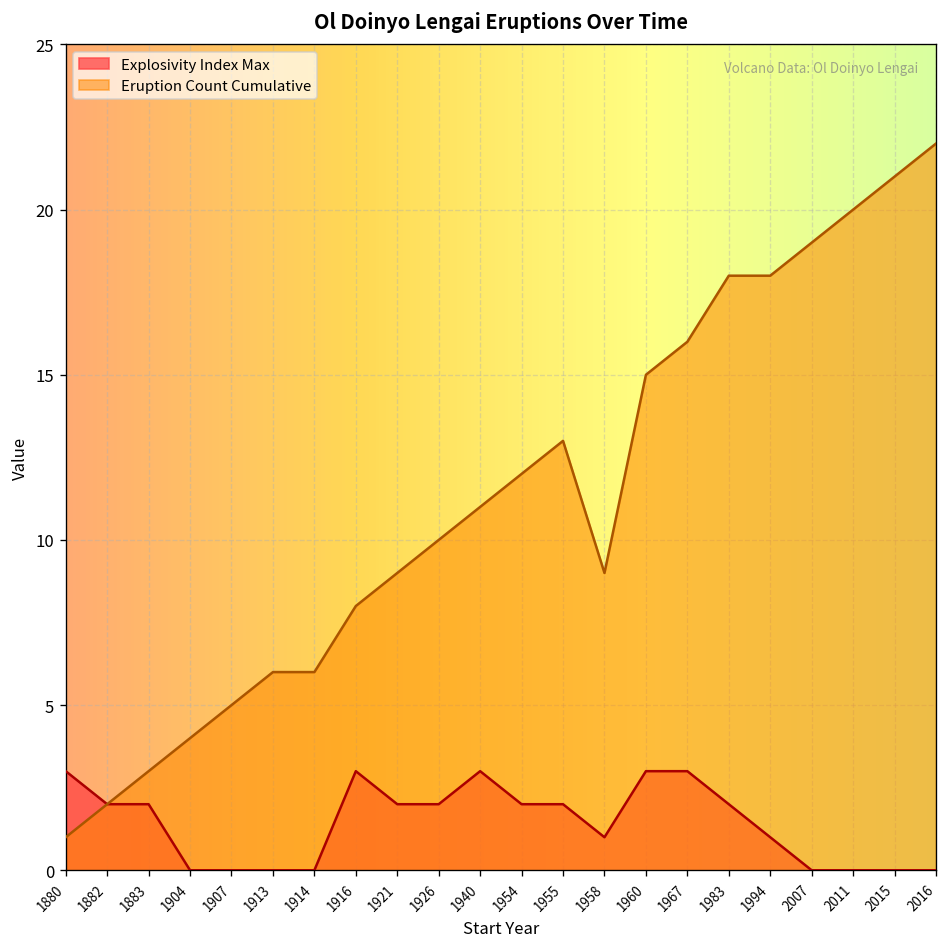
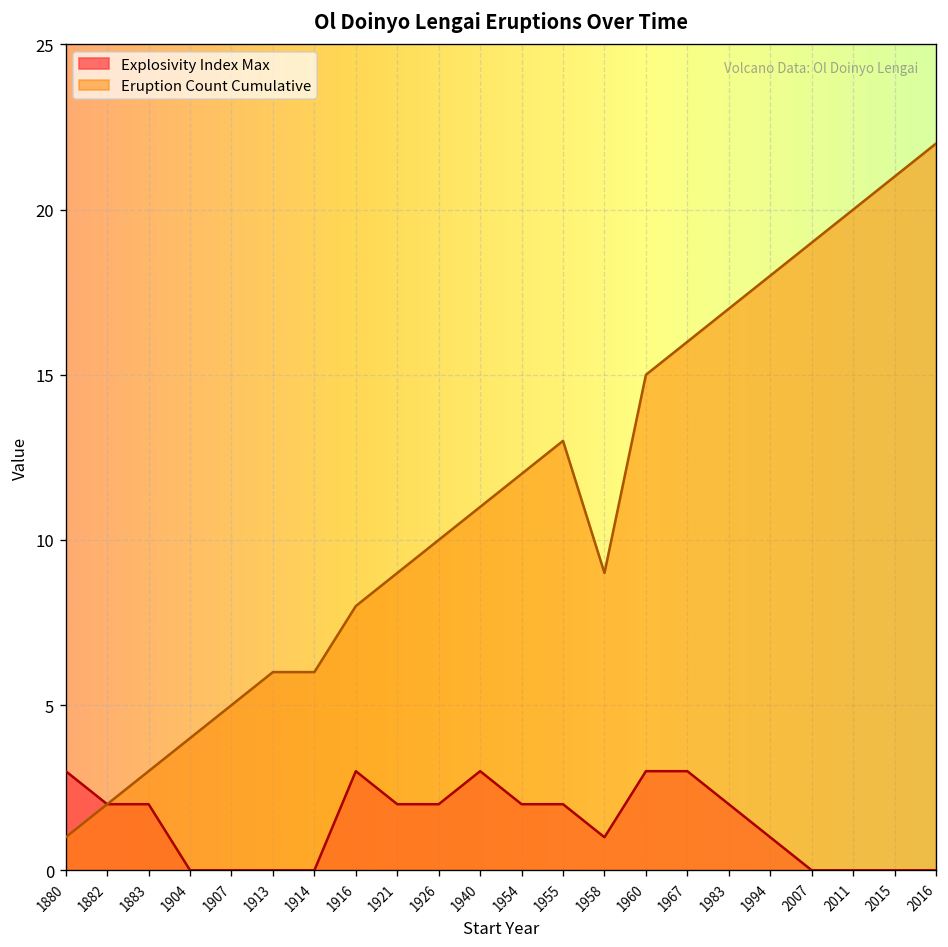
  {
    "Explosivity Index Max": {
      "1880": 3,
      "1883": 2,
      "1904": 0,
      "1907": 0,
      "1913": 0,
      "1914": 0,
      "1916": 3,
      "1921": 2,
      "1926": 2,
      "1940": 3,
      "1954": 2,
      "1955": 2,
      "1958": 1,
      "1960": 3,
      "1967": 3,
      "1983": 2,
      "1994": 1,
      "2007": 0,
      "2011": 0,
      "2015": 0,
      "2016": 0
    },
    "Eruption Count Cumulative": {
      "1880": 1,
      "1883": 3,
      "1904": 4,
      "1907": 5,
      "1913": 6,
      "1914": 6,
      "1916": 8,
      "1921": 9,
      "1926": 10,
      "1940": 11,
      "1954": 12,
      "1955": 13,
      "1958": 9,
      "1960": 15,
      "1967": 16,
-     "1983": 18,
+     "1983": 17,
      "1994": 18,
      "2007": 19,
      "2011": 20,
      "2015": 21,
      "2016": 22
    }
  }
